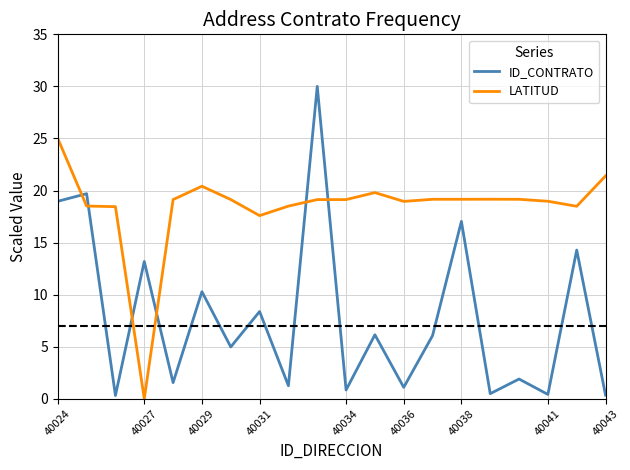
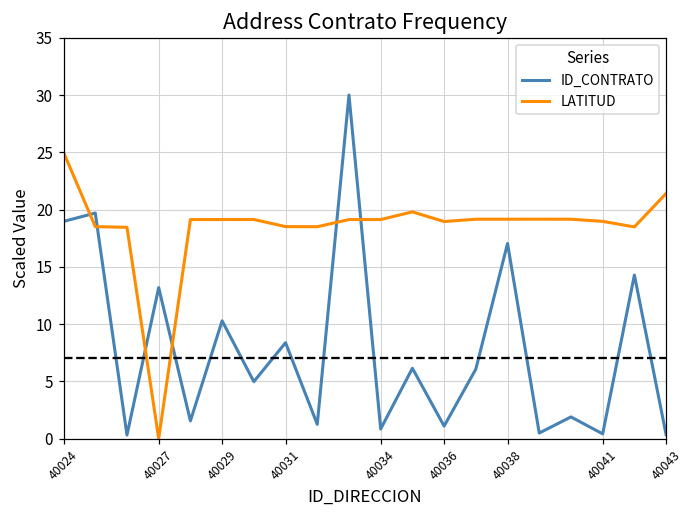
  {
    "ID_CONTRATO": {
      "40024": 19.0,
      "40027": 13.2,
      "40029": 10.3,
      "40031": 8.4,
      "40034": 0.8,
      "40036": 1.1,
      "40038": 17.0,
      "40041": 0.4,
      "40043": 0.3
    },
    "LATITUD": {
      "40024": 25.0,
      "40027": 0.0,
-     "40029": 20.4,
-     "40031": 17.6,
+     "40029": 19.1,
+     "40031": 18.5,
      "40034": 19.1,
      "40036": 19.0,
      "40038": 19.2,
      "40041": 19.0,
      "40043": 21.4
    }
  }
